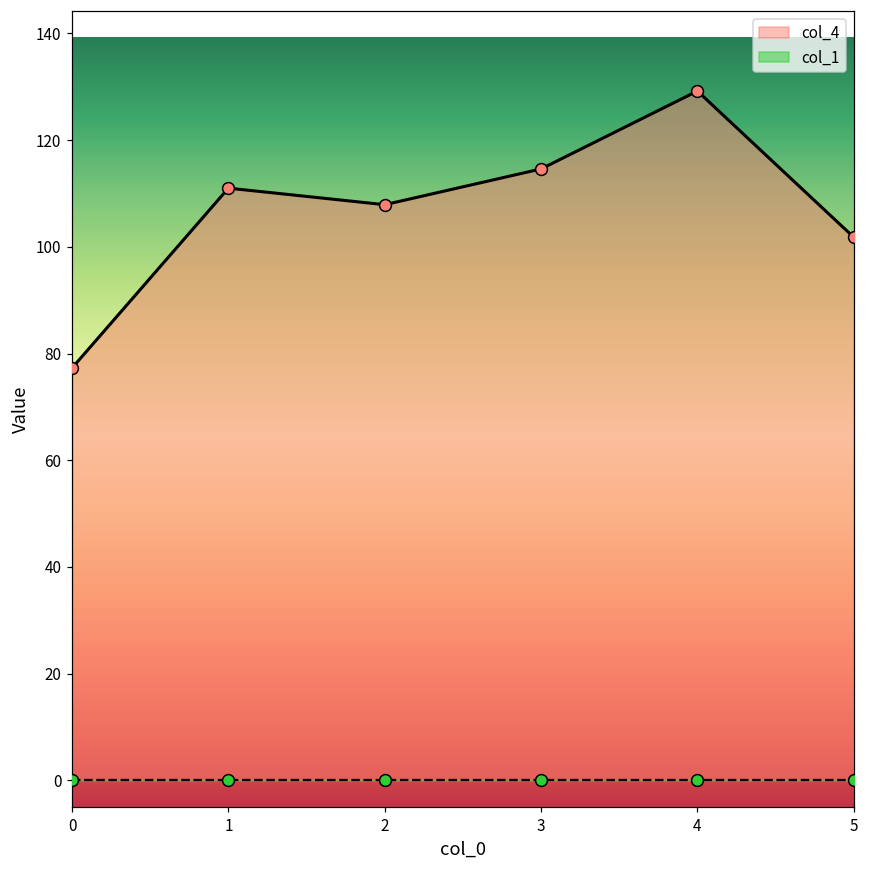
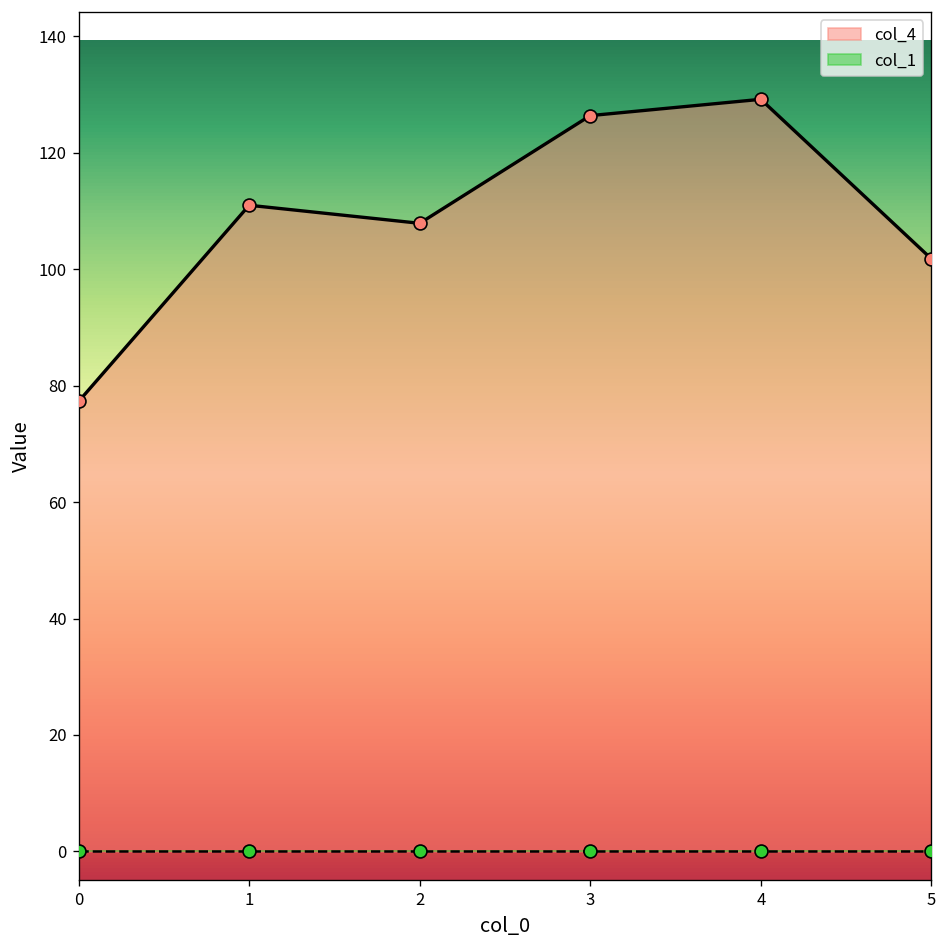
  {
    "col_4": {
      "0": 77,
      "1": 111,
      "2": 108,
-     "3": 115,
+     "3": 126,
      "4": 129,
      "5": 102
    },
    "col_1": {
      "0": 0,
      "1": 0,
      "2": 0,
      "3": 0,
      "4": 0,
      "5": 0
    }
  }
